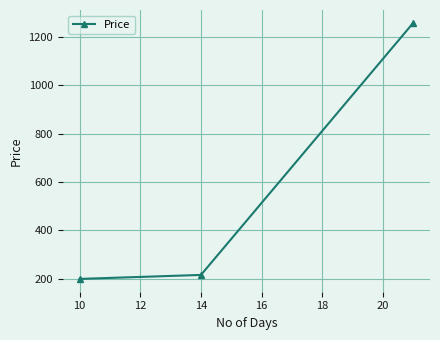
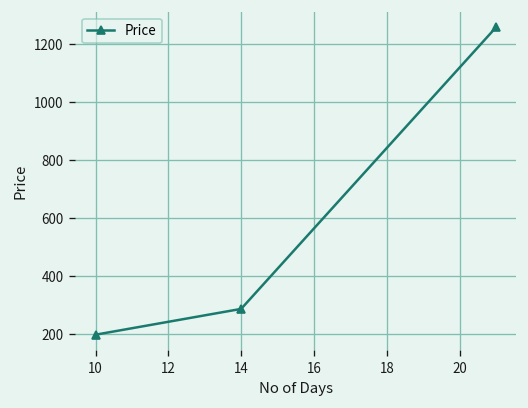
  {
    "10": 200,
-   "14": 220
+   "14": 290
  }
